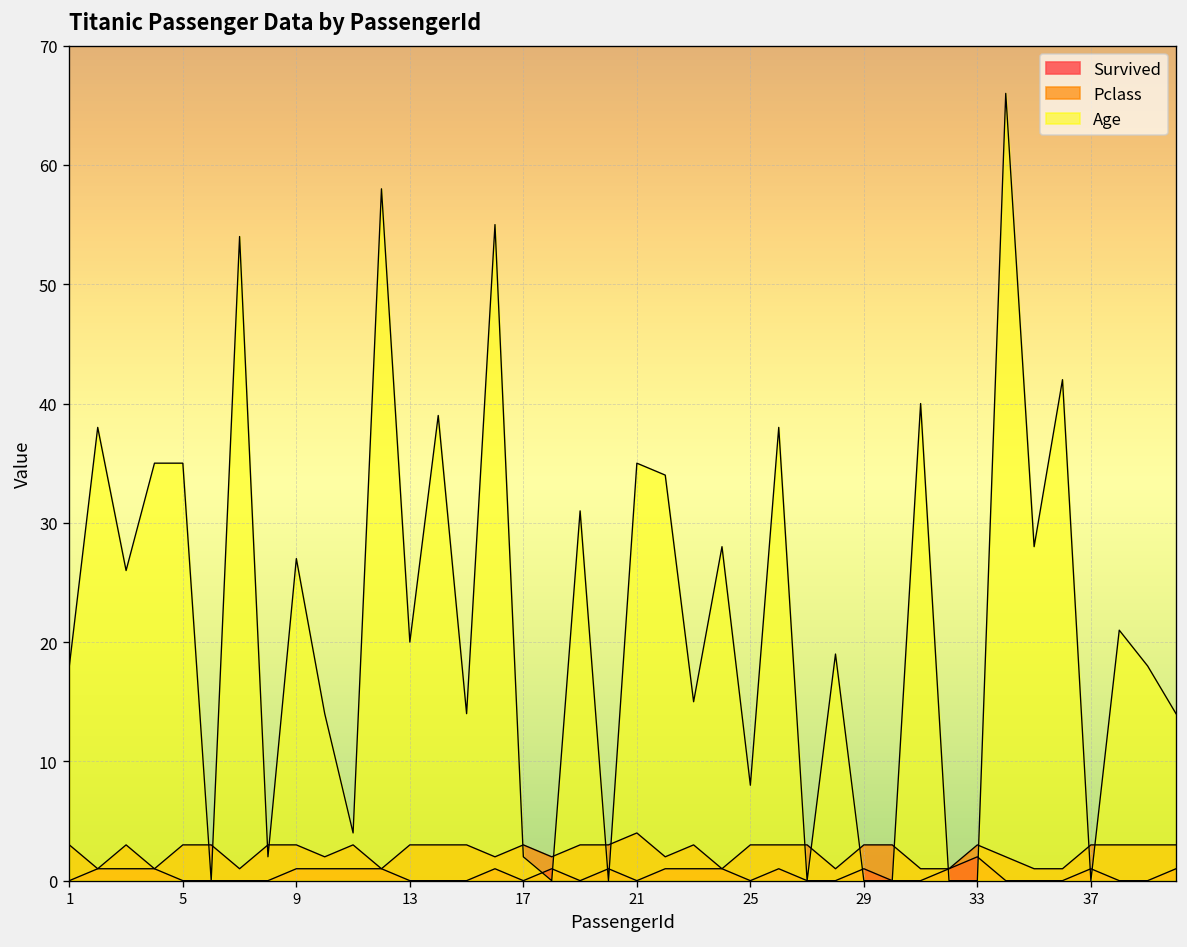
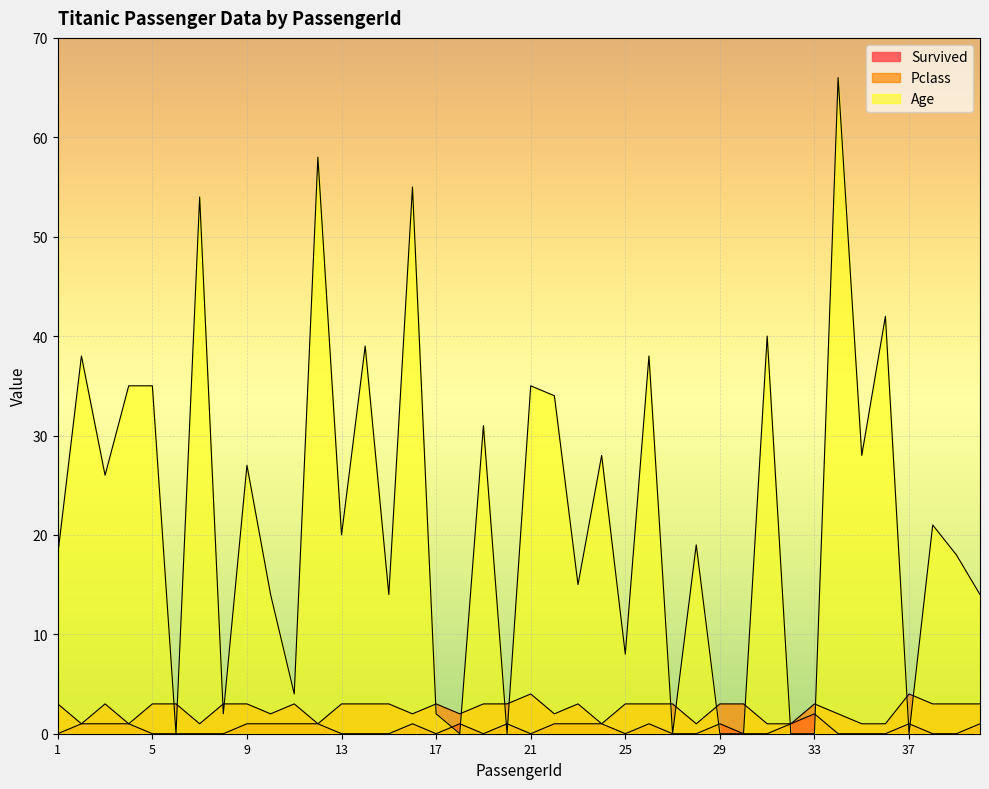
  {
    "Survived": {
      "1": 0,
      "5": 0,
      "9": 1,
      "13": 0,
      "17": 0,
      "21": 0,
      "25": 0,
      "29": 1,
      "33": 2,
      "37": 1
    },
    "Pclass": {
      "1": 3,
      "5": 3,
      "9": 3,
      "13": 3,
      "17": 3,
      "21": 4,
      "25": 3,
      "29": 3,
      "33": 3,
-     "37": 3
+     "37": 4
    },
    "Age": {
      "1": 18,
      "5": 35,
      "9": 27,
      "13": 20,
      "17": 2,
      "21": 35,
      "25": 8,
      "29": 0,
      "33": 0,
      "37": 0
    }
  }
